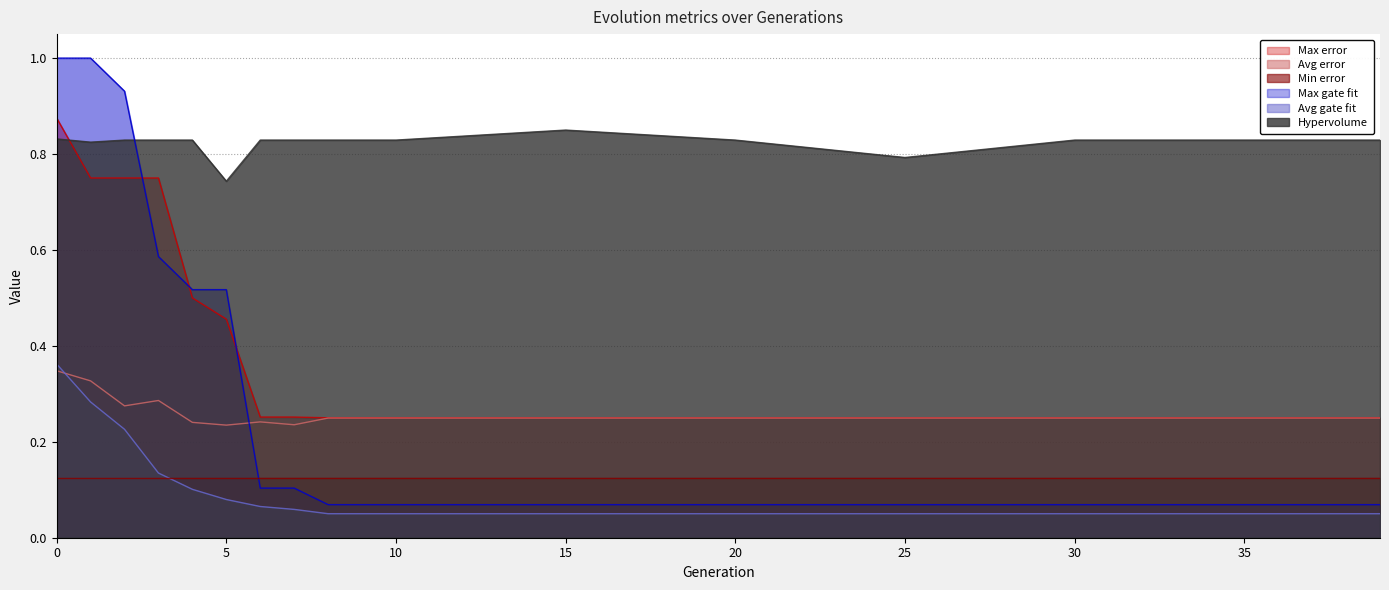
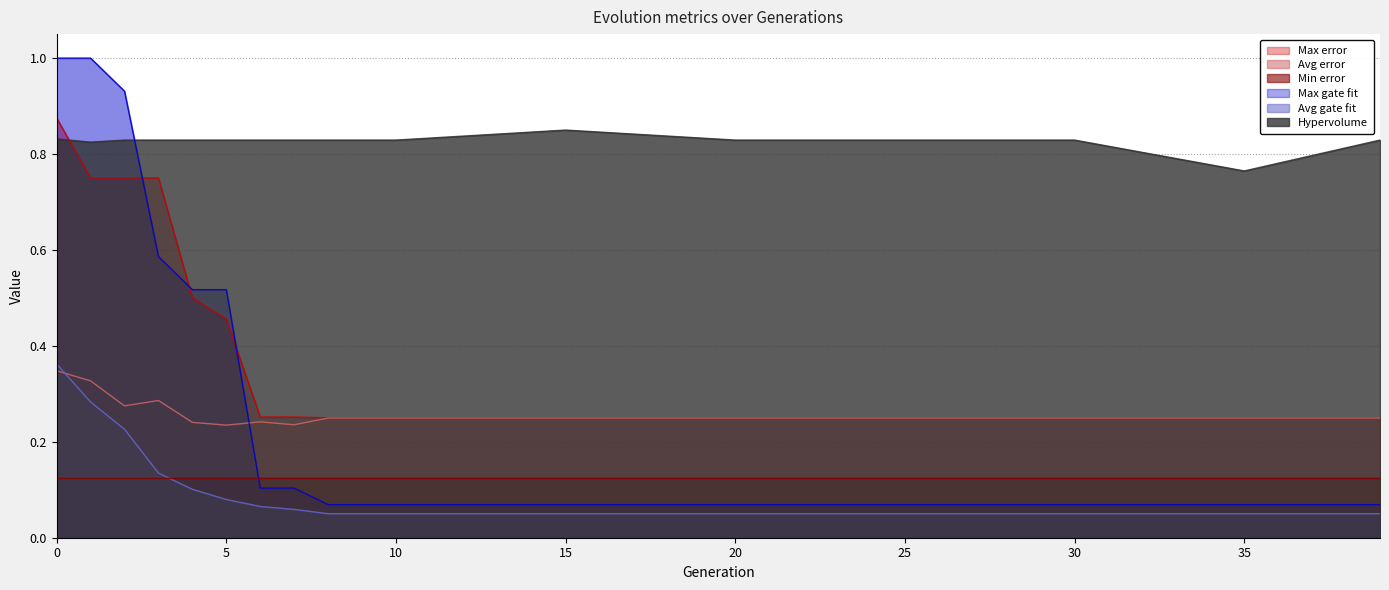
  {
    "Min error": {
      "0": 0.13,
      "5": 0.13,
      "10": 0.13,
      "15": 0.13,
      "20": 0.13,
      "25": 0.13,
      "30": 0.13,
      "35": 0.13
    },
    "Hypervolume": {
      "0": 0.83,
-     "5": 0.74,
+     "5": 0.83,
      "10": 0.83,
      "15": 0.85,
      "20": 0.83,
-     "25": 0.79,
+     "25": 0.83,
      "30": 0.83,
-     "35": 0.83
+     "35": 0.76
    }
  }
